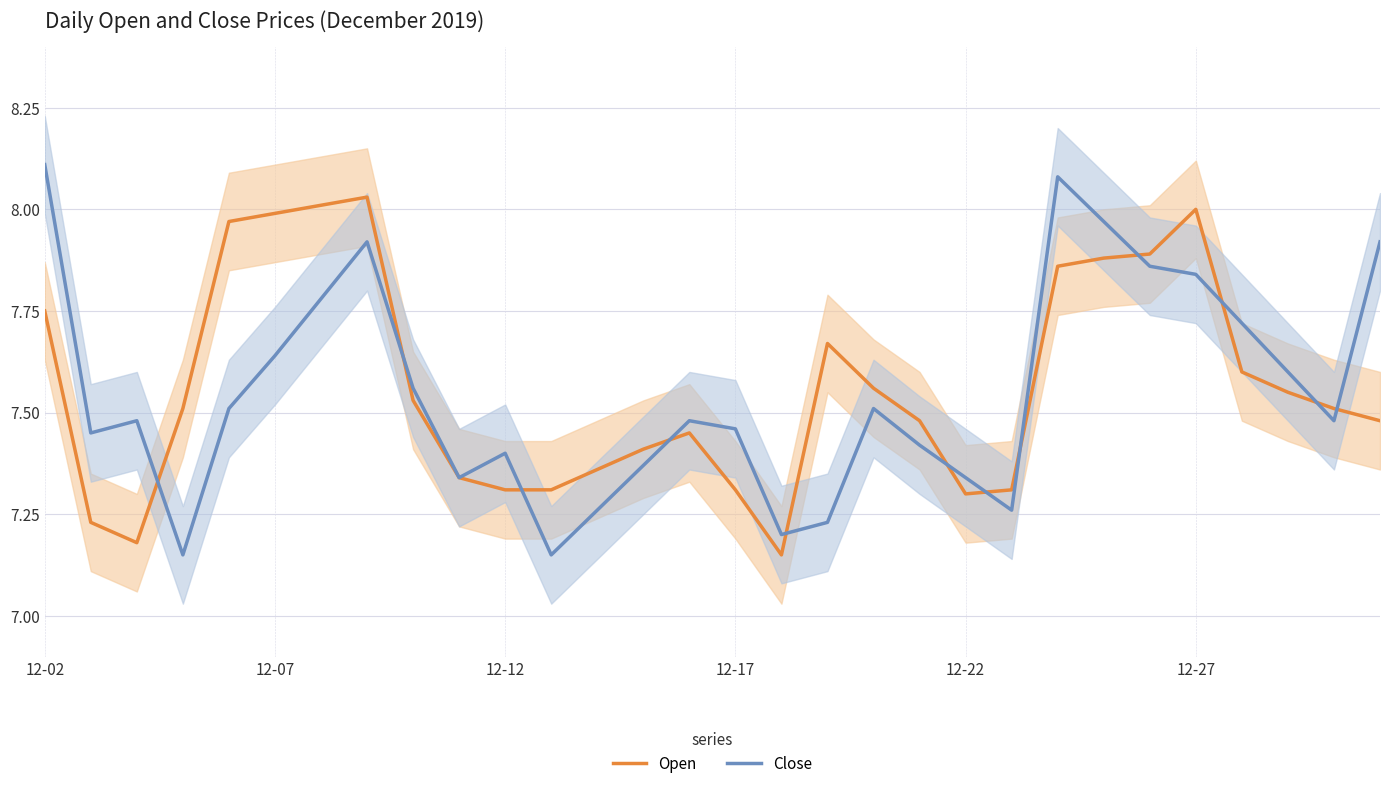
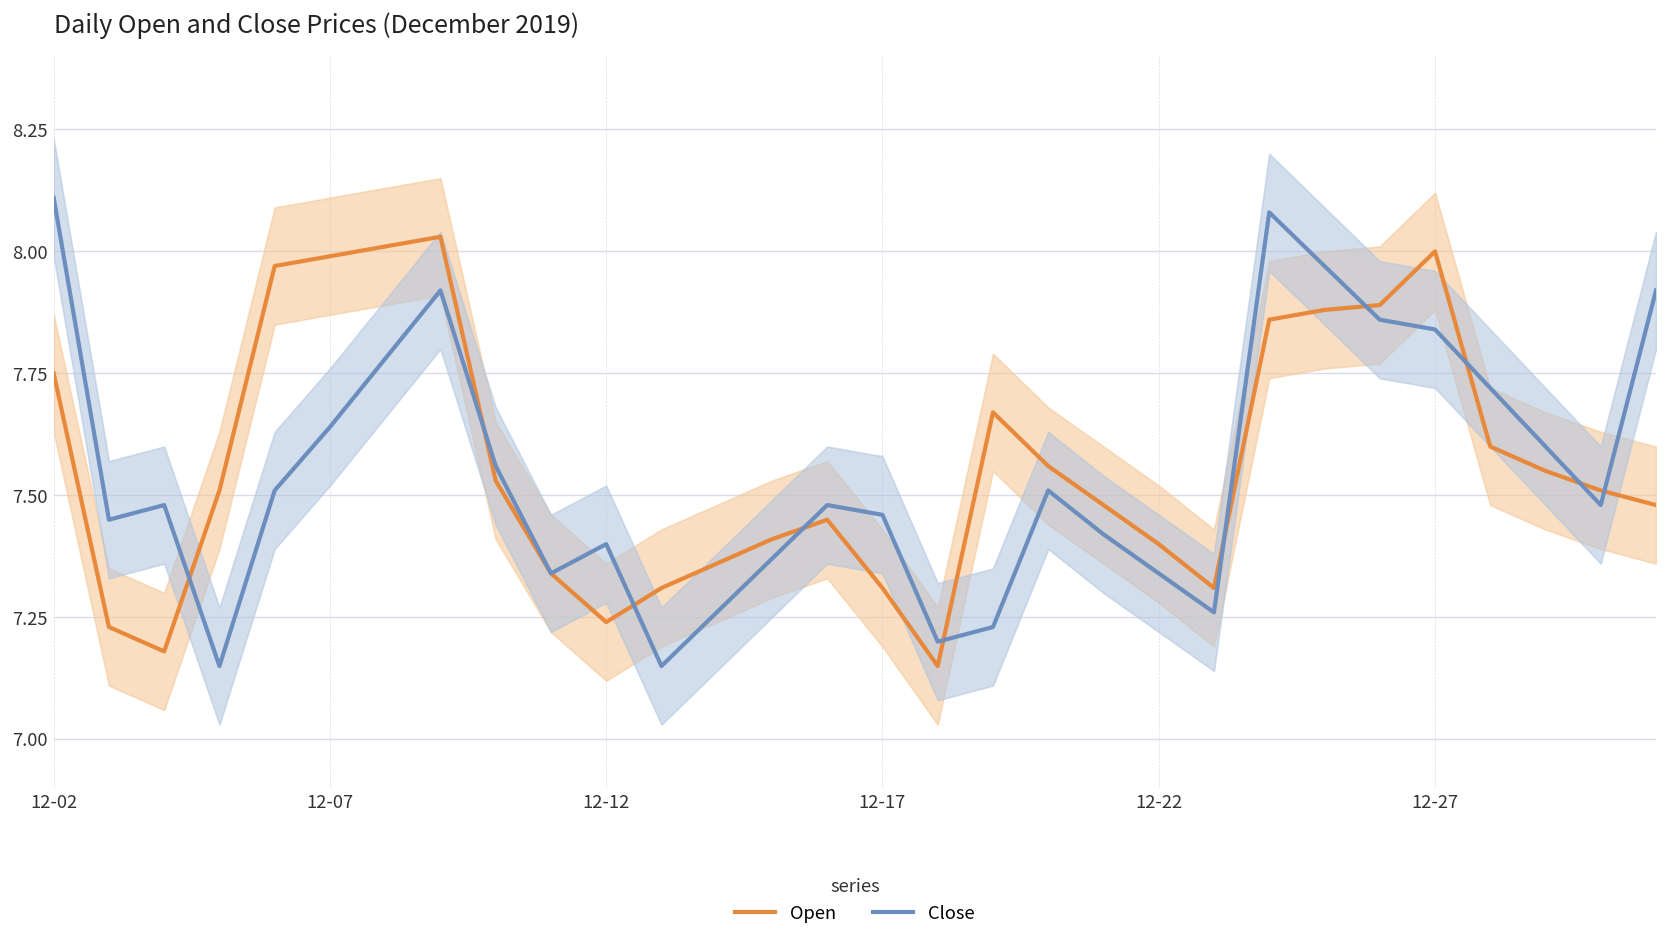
  {
    "Open": {
      "12-02": 7.75,
      "12-07": 7.99,
-     "12-12": 7.31,
+     "12-12": 7.24,
      "12-17": 7.31,
-     "12-22": 7.3,
+     "12-22": 7.4,
      "12-27": 8.00
    },
    "Close": {
      "12-02": 8.11,
      "12-07": 7.64,
      "12-12": 7.40,
      "12-17": 7.46,
      "12-22": 7.34,
      "12-27": 7.84
    }
  }
